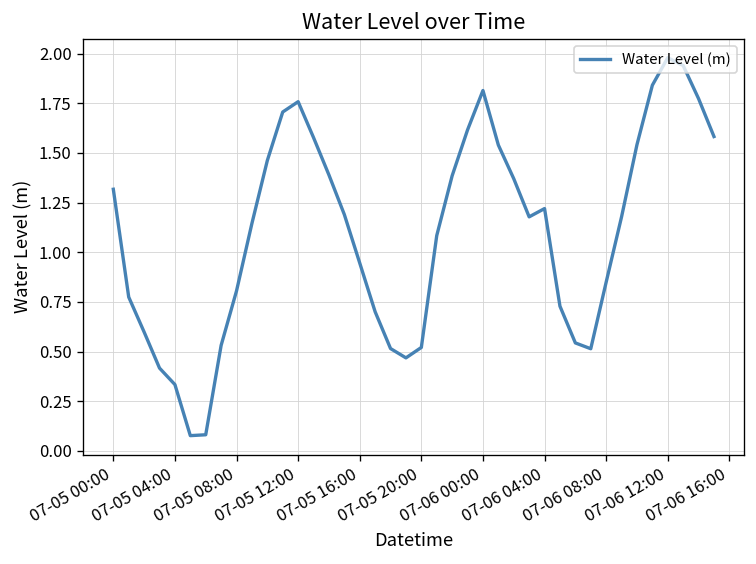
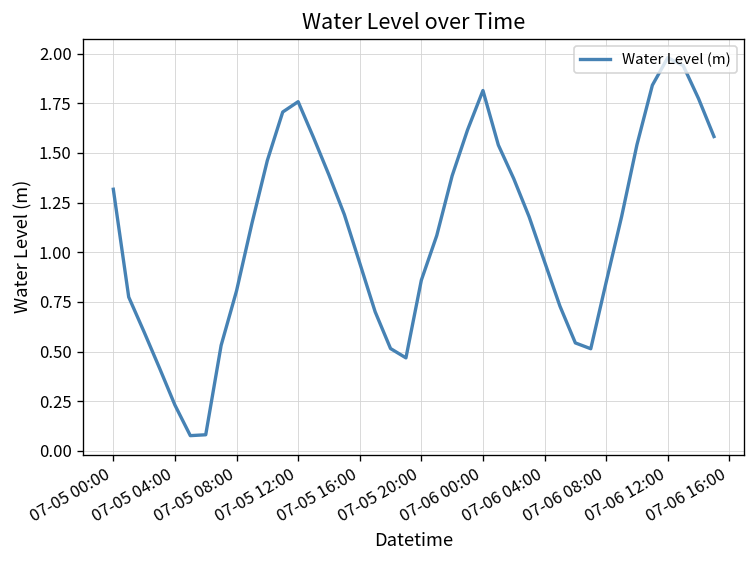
  {
    "07-05 00:00": 1.32,
-   "07-05 04:00": 0.33,
+   "07-05 04:00": 0.23,
    "07-05 08:00": 0.81,
    "07-05 12:00": 1.76,
    "07-05 16:00": 0.95,
-   "07-05 20:00": 0.52,
+   "07-05 20:00": 0.86,
    "07-06 00:00": 1.81,
-   "07-06 04:00": 1.22,
+   "07-06 04:00": 0.95,
    "07-06 08:00": 0.85
  }
